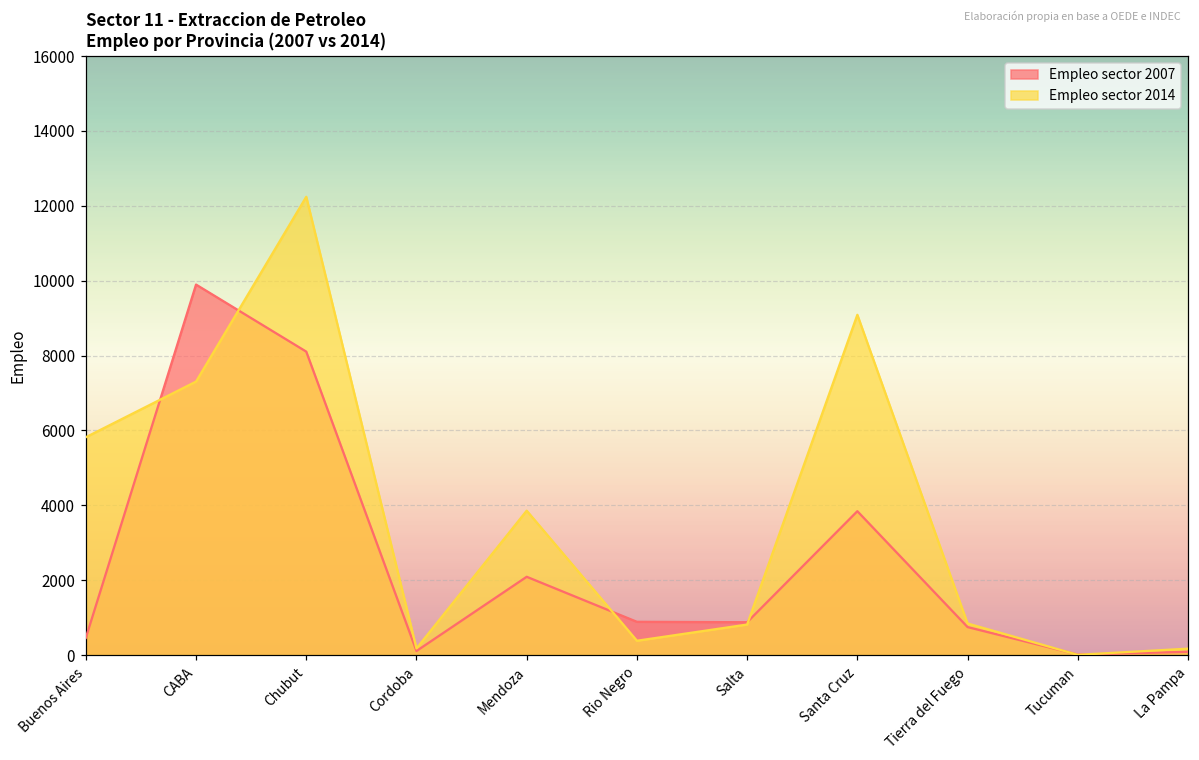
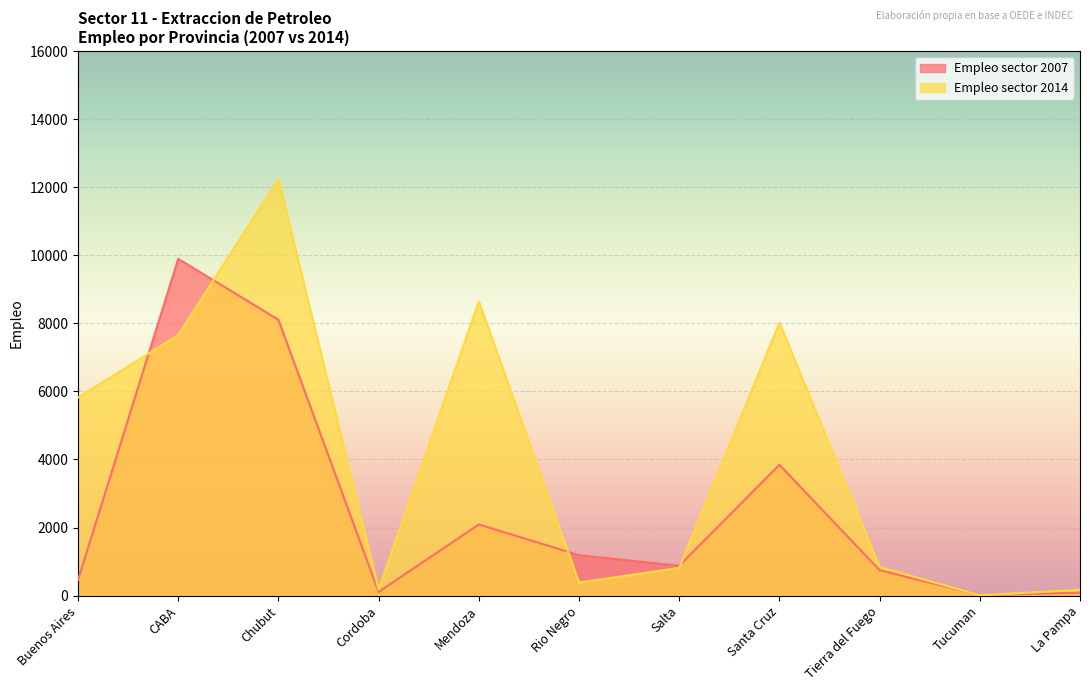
  {
    "Empleo sector 2007": {
      "Buenos Aires": 500,
      "CABA": 9900,
      "Chubut": 8100,
      "Mendoza": 2100,
-     "Rio Negro": 900,
+     "Rio Negro": 1200,
      "Santa Cruz": 3800,
      "Tierra del Fuego": 700,
      "La Pampa": 100
    },
    "Empleo sector 2014": {
      "Buenos Aires": 5800,
-     "CABA": 7300,
+     "CABA": 7700,
      "Chubut": 12200,
-     "Mendoza": 3900,
+     "Mendoza": 8600,
      "Rio Negro": 400,
-     "Santa Cruz": 9100,
+     "Santa Cruz": 8000,
      "Tierra del Fuego": 800,
      "La Pampa": 200
    }
  }
